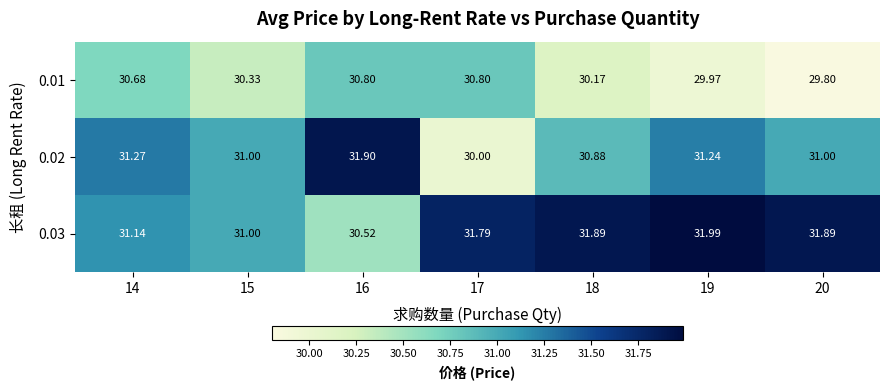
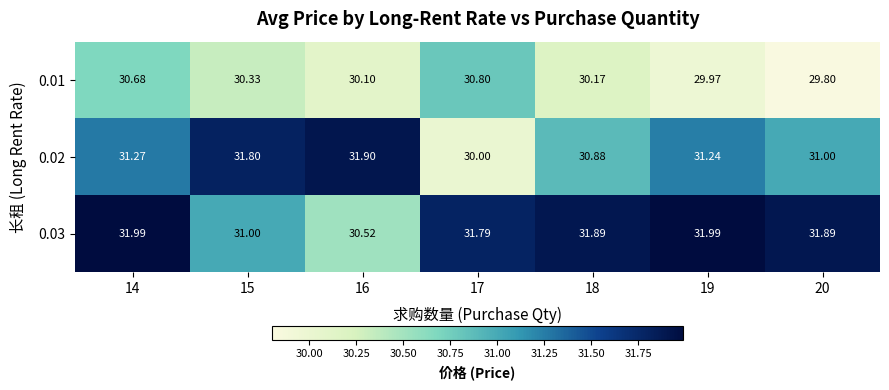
  {
    "0.01": {
      "14": 30.68,
      "15": 30.33,
-     "16": 30.80,
+     "16": 30.10,
      "17": 30.80,
      "18": 30.17,
      "19": 29.97,
      "20": 29.80
    },
    "0.02": {
      "14": 31.27,
-     "15": 31.00,
+     "15": 31.80,
      "16": 31.90,
      "17": 30.00,
      "18": 30.88,
      "19": 31.24,
      "20": 31.00
    },
    "0.03": {
-     "14": 31.14,
+     "14": 31.99,
      "15": 31.00,
      "16": 30.52,
      "17": 31.79,
      "18": 31.89,
      "19": 31.99,
      "20": 31.89
    }
  }
